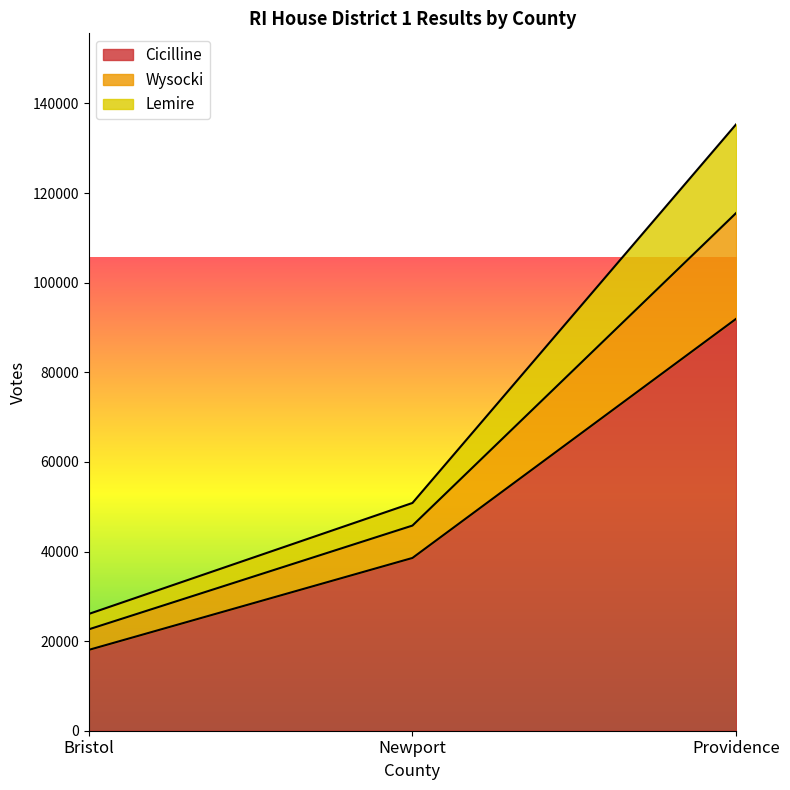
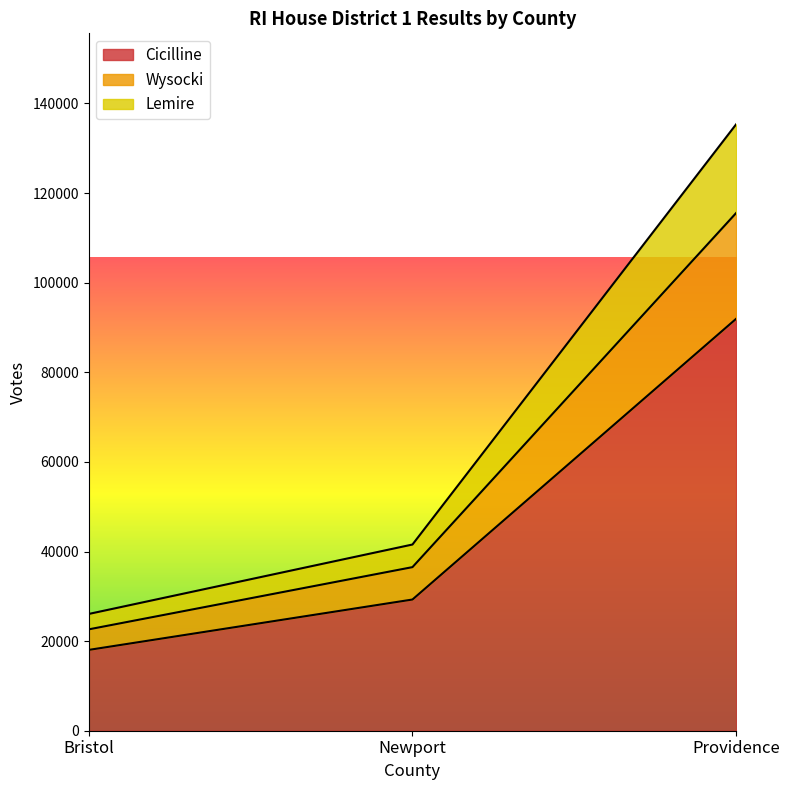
  {
    "Cicilline": {
      "Bristol": 18000,
-     "Newport": 39000,
+     "Newport": 29000,
      "Providence": 92000
    }
  }
